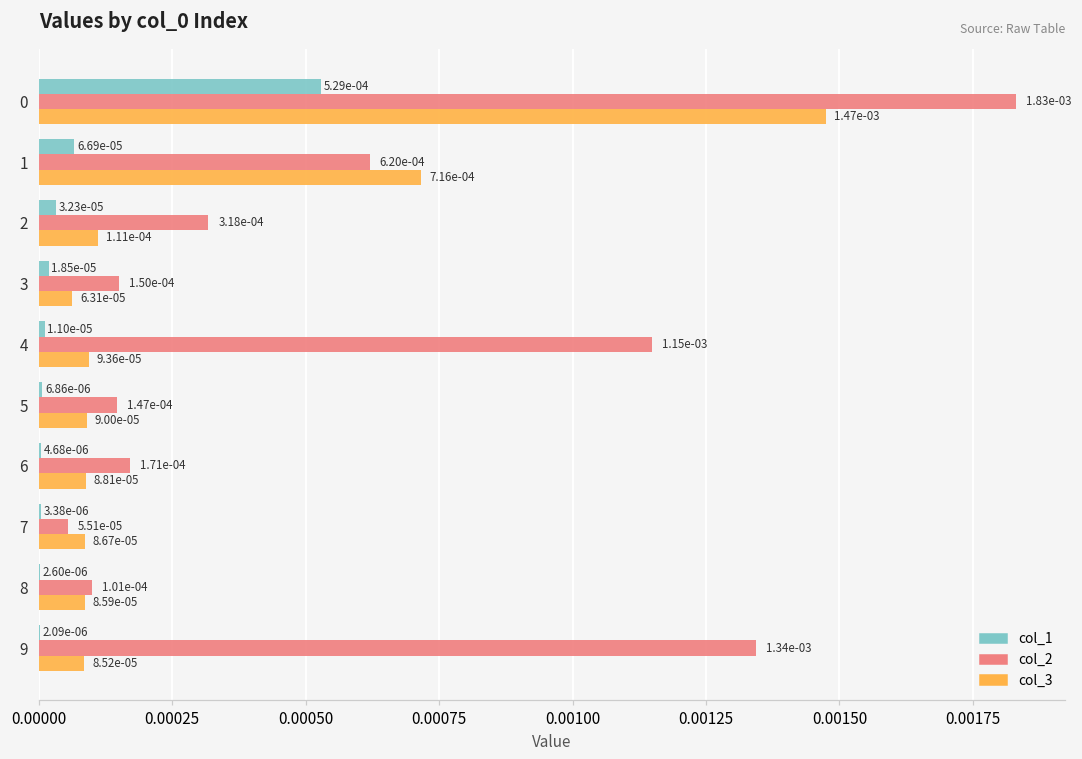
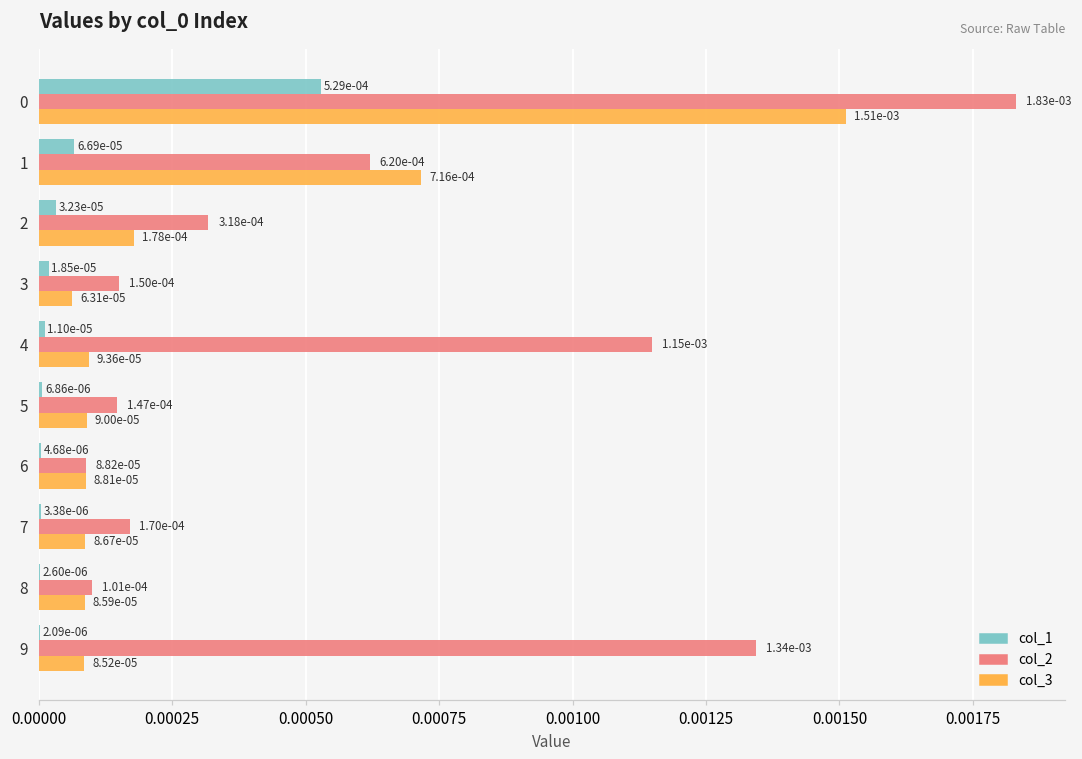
  {
    "col_1": {
      "0": "5.29e-04",
      "1": "6.69e-05",
      "2": "3.23e-05",
      "3": "1.85e-05",
      "4": "1.10e-05",
      "5": "6.86e-06",
      "6": "4.68e-06",
      "7": "3.38e-06",
      "8": "2.60e-06",
      "9": "2.09e-06"
    },
    "col_2": {
      "0": "1.83e-03",
      "1": "6.20e-04",
      "2": "3.18e-04",
      "3": "1.50e-04",
      "4": "1.15e-03",
      "5": "1.47e-04",
-     "6": "1.71e-04",
-     "7": "5.51e-05",
+     "6": "8.82e-05",
+     "7": "1.70e-04",
      "8": "1.01e-04",
      "9": "1.34e-03"
    },
    "col_3": {
-     "0": "1.47e-03",
+     "0": "1.51e-03",
      "1": "6.20e-04",
-     "2": "1.11e-04",
+     "2": "1.78e-04",
      "3": "6.31e-05",
      "4": "9.36e-05",
      "5": "9.00e-05",
      "6": "8.81e-05",
      "7": "8.67e-05",
      "8": "8.59e-05",
      "9": "8.52e-05"
    }
  }
